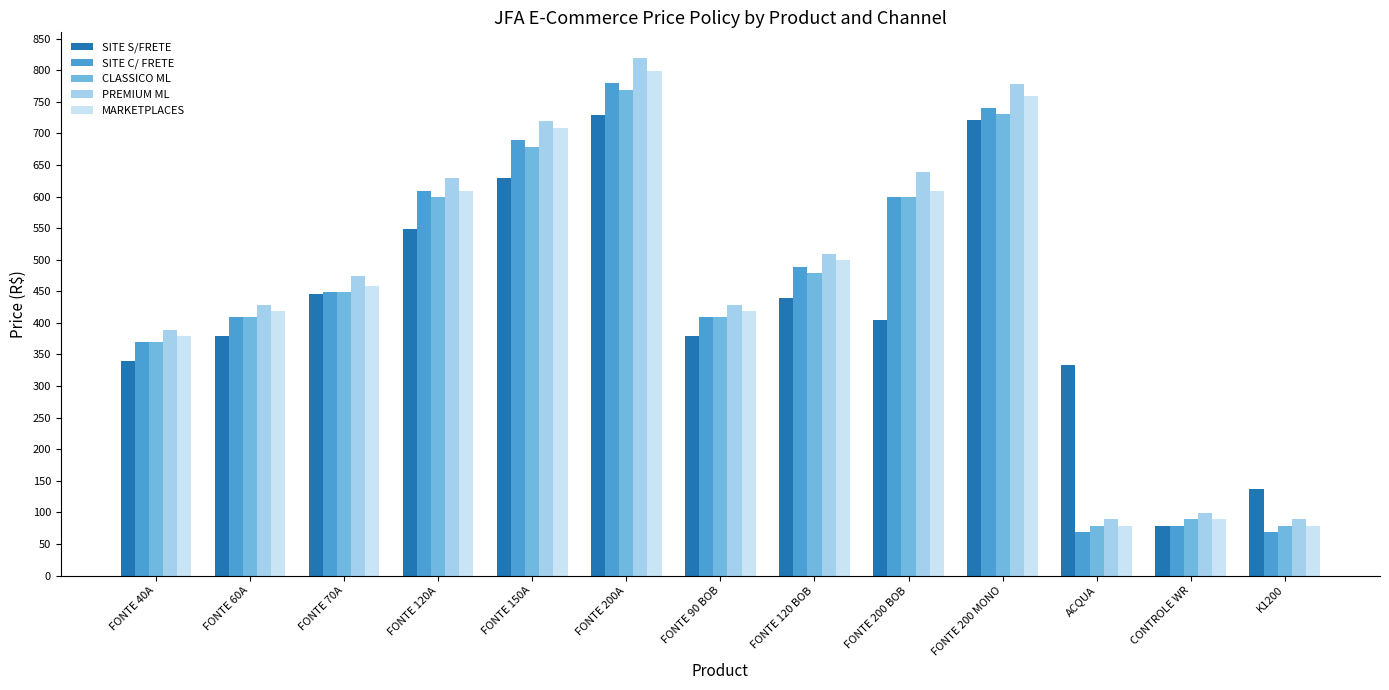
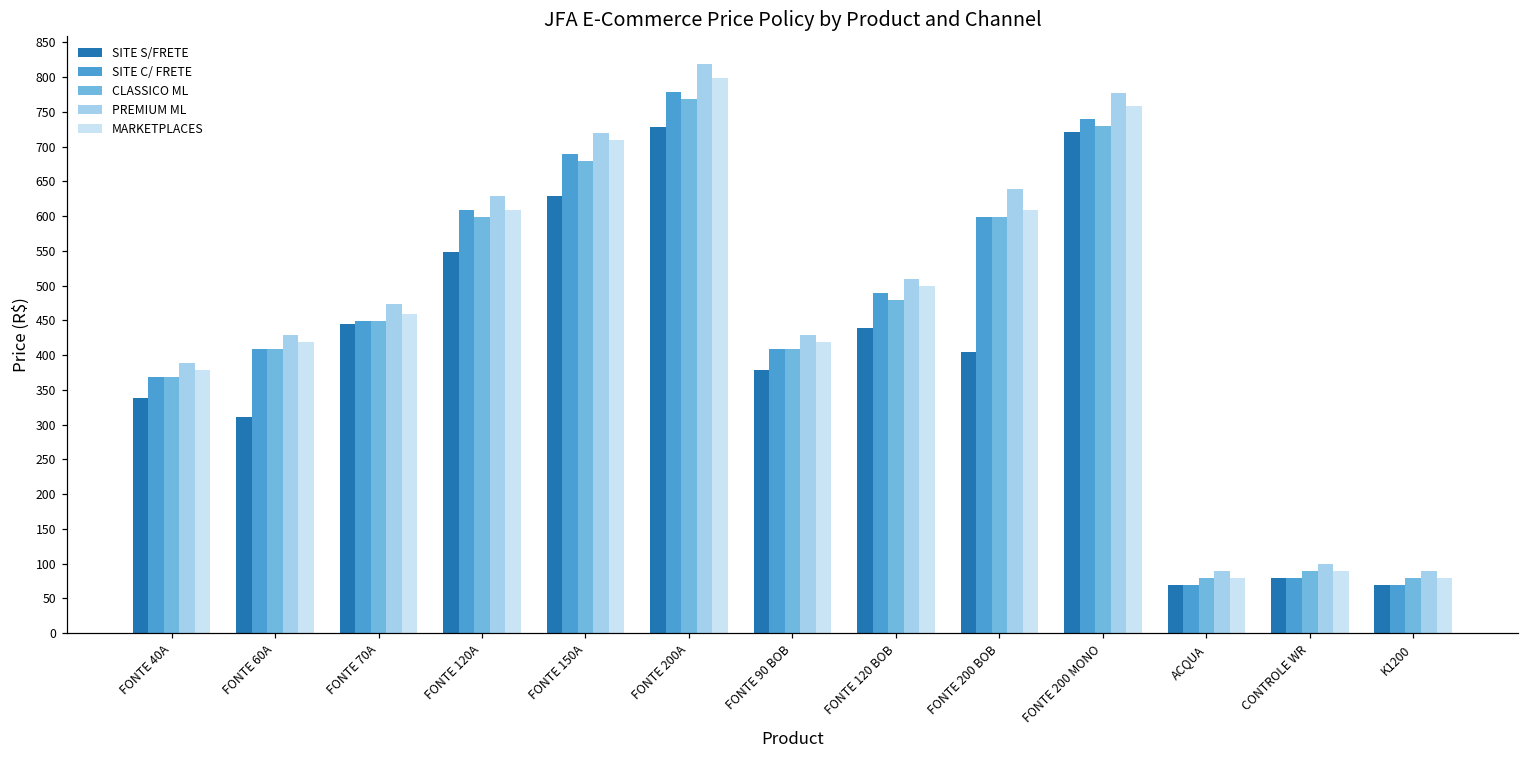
  {
    "SITE S/FRETE": {
      "FONTE 40A": 340,
-     "FONTE 60A": 380,
+     "FONTE 60A": 310,
      "FONTE 70A": 450,
      "FONTE 120A": 550,
      "FONTE 150A": 630,
      "FONTE 200A": 730,
      "FONTE 90 BOB": 380,
      "FONTE 120 BOB": 440,
      "FONTE 200 BOB": 400,
      "FONTE 200 MONO": 720,
-     "ACQUA": 330,
+     "ACQUA": 70,
      "CONTROLE WR": 80,
-     "K1200": 140
+     "K1200": 70
    }
  }
